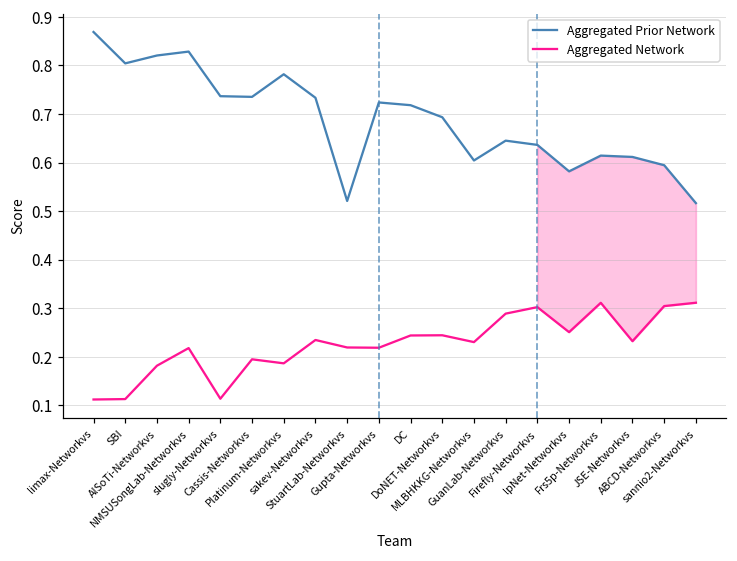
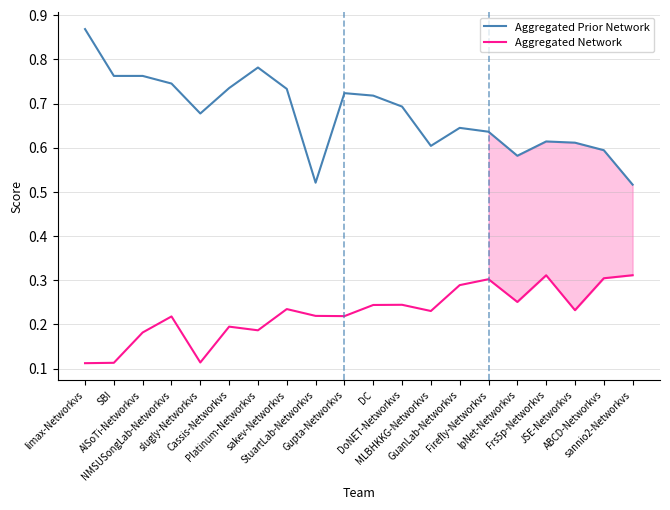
  {
    "Aggregated Prior Network": {
      "limax-Networkvs": 0.87,
-     "SBI": 0.80,
-     "AlSoTi-Networkvs": 0.82,
-     "NMSUSongLab-Networkvs": 0.83,
-     "slugly-Networkvs": 0.74,
+     "SBI": 0.76,
+     "AlSoTi-Networkvs": 0.76,
+     "NMSUSongLab-Networkvs": 0.75,
+     "slugly-Networkvs": 0.68,
      "Cassis-Networkvs": 0.74,
      "Platinum-Networkvs": 0.78,
      "sakev-Networkvs": 0.73,
      "StuartLab-Networkvs": 0.52,
      "Gupta-Networkvs": 0.72,
      "DC": 0.72,
      "DoNET-Networkvs": 0.69,
      "MLBHKKG-Networkvs": 0.60,
      "GuanLab-Networkvs": 0.64
    }
  }
